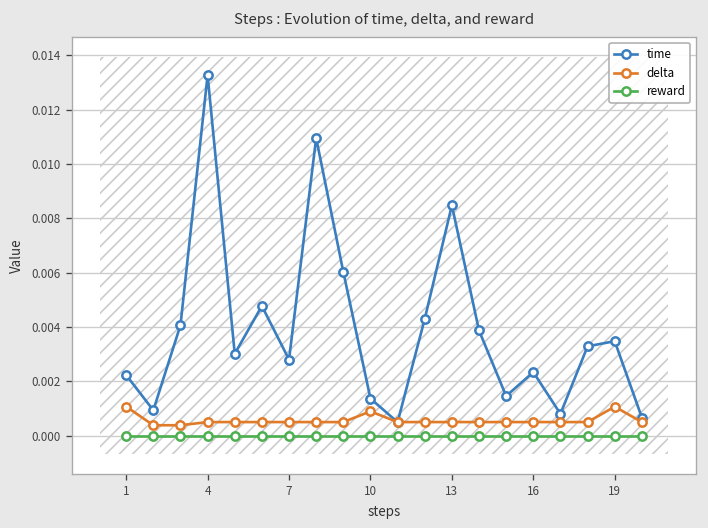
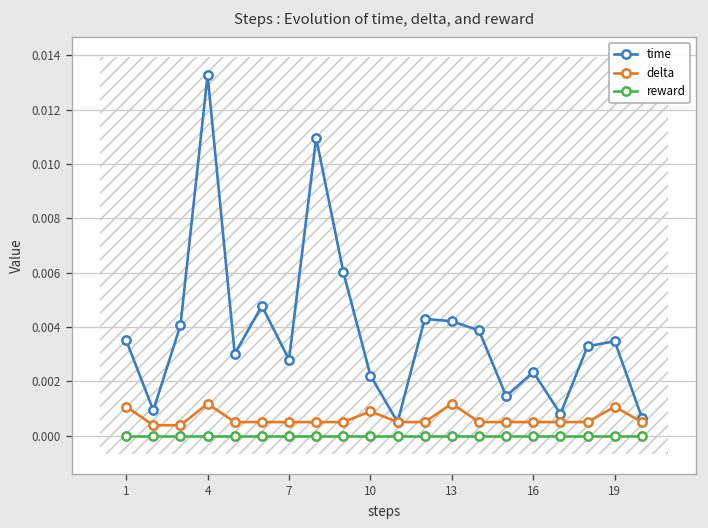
  {
    "time": {
-     "1": 0.0022,
+     "1": 0.0035,
      "4": 0.0133,
      "7": 0.0028,
-     "10": 0.0014,
-     "13": 0.0085,
+     "10": 0.0022,
+     "13": 0.0042,
      "16": 0.0023,
      "19": 0.0035
    },
    "delta": {
      "1": 0.0011,
-     "4": 0.0005,
+     "4": 0.0012,
      "7": 0.0005,
      "10": 0.0009,
-     "13": 0.0005,
+     "13": 0.0012,
      "16": 0.0005,
      "19": 0.0011
    },
    "reward": {
      "1": 0.0000,
      "4": 0.0000,
      "7": 0.0000,
      "10": 0.0000,
      "13": 0.0000,
      "16": 0.0000,
      "19": 0.0000
    }
  }
